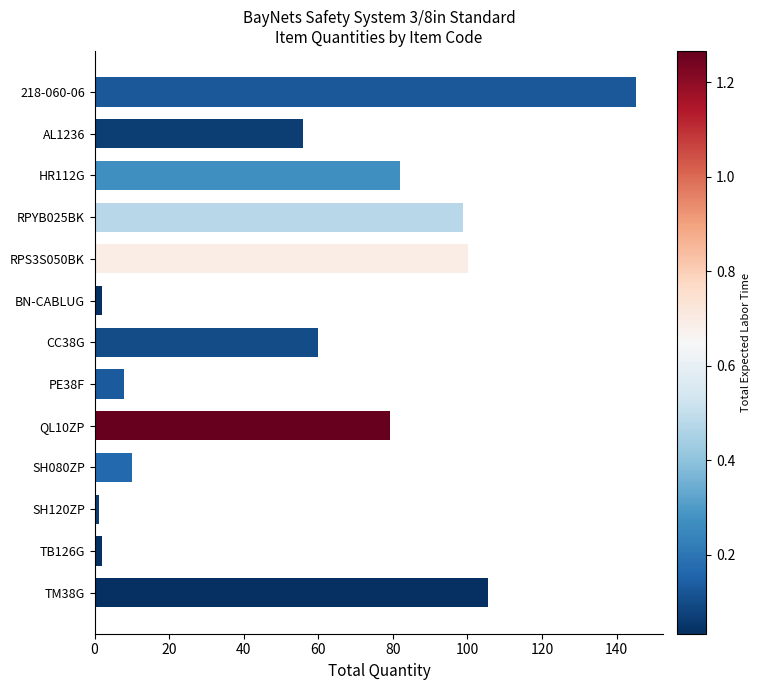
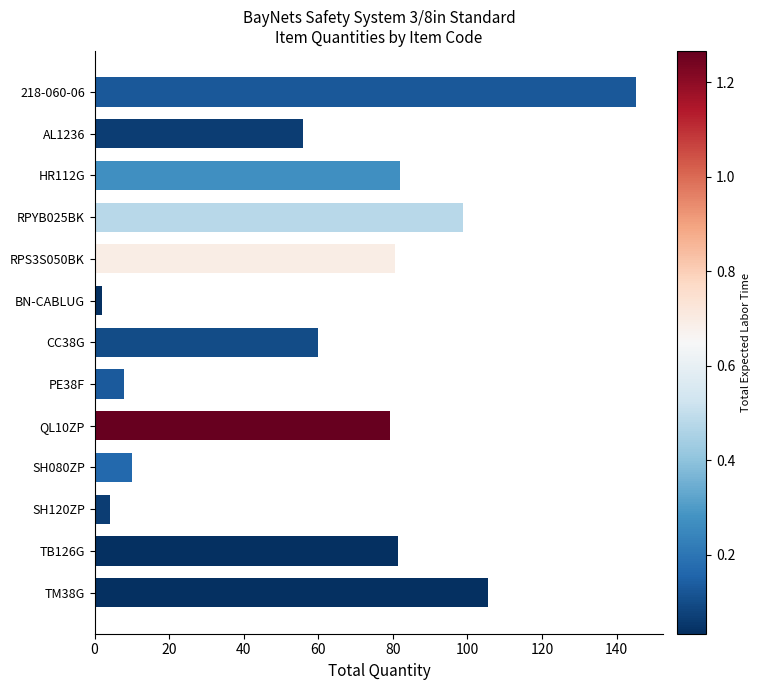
  {
    "218-060-06": 145,
    "AL1236": 56,
    "HR112G": 82,
    "RPYB025BK": 99,
-   "RPS3S050BK": 100,
+   "RPS3S050BK": 81,
    "BN-CABLUG": 2,
    "CC38G": 60,
    "PE38F": 8,
    "QL10ZP": 79,
    "SH080ZP": 10,
-   "SH120ZP": 1,
-   "TB126G": 2,
+   "SH120ZP": 4,
+   "TB126G": 81,
    "TM38G": 106
  }
